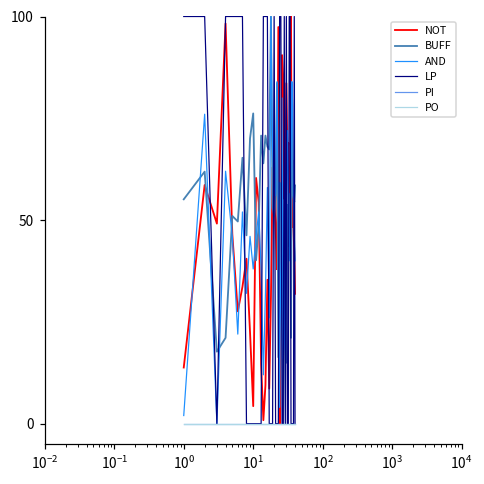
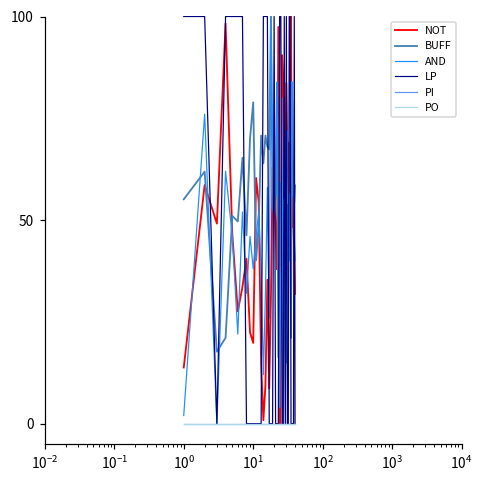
  {
    "NOT": {
      "10^0": 14,
-     "10^1": 4
+     "10^1": 20
    },
    "BUFF": {
      "10^0": 55,
-     "10^1": 76
+     "10^1": 79
    },
    "AND": {
      "10^0": 2,
      "10^1": 38
    },
    "LP": {
      "10^0": 100
    },
    "PO": {
      "10^0": 0
    }
  }
